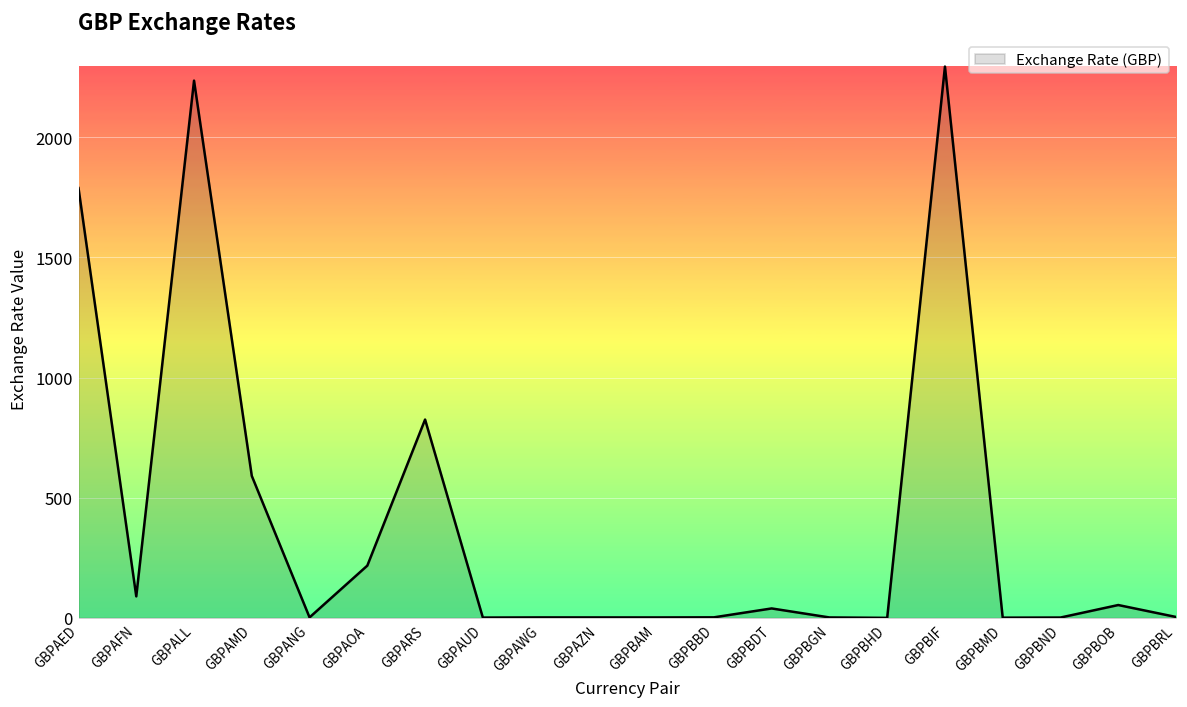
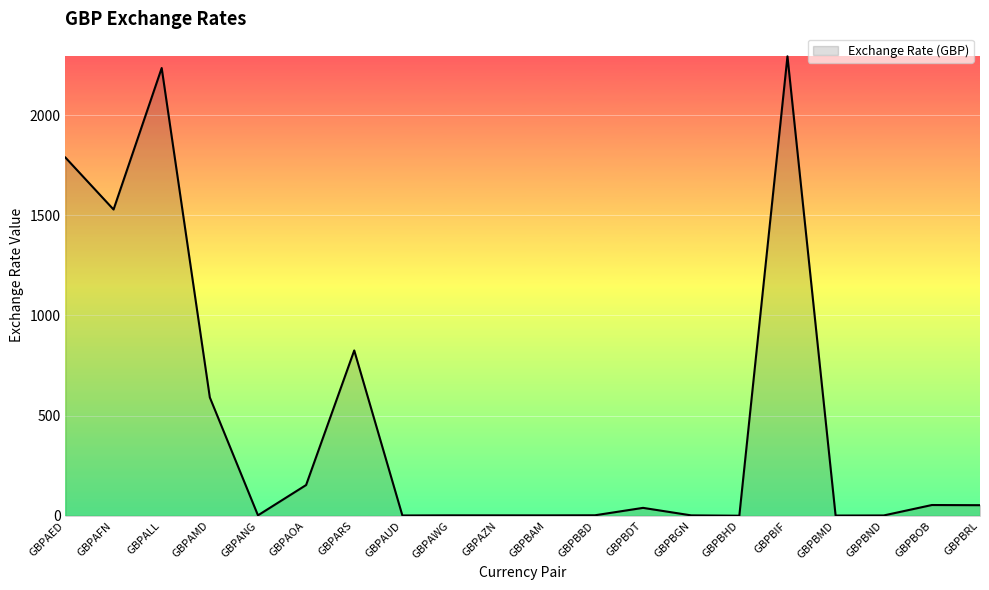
  {
    "GBPAED": 1790,
-   "GBPAFN": 90,
+   "GBPAFN": 1530,
    "GBPALL": 2240,
    "GBPAMD": 590,
    "GBPANG": 0,
-   "GBPAOA": 220,
+   "GBPAOA": 150,
    "GBPARS": 830,
    "GBPAUD": 0,
    "GBPAWG": 0,
    "GBPAZN": 0,
    "GBPBAM": 0,
    "GBPBBD": 0,
    "GBPBDT": 40,
    "GBPBGN": 0,
    "GBPBHD": 0,
    "GBPBIF": 2290,
    "GBPBMD": 0,
    "GBPBND": 0,
    "GBPBOB": 50,
-   "GBPBRL": 0
+   "GBPBRL": 50
  }
